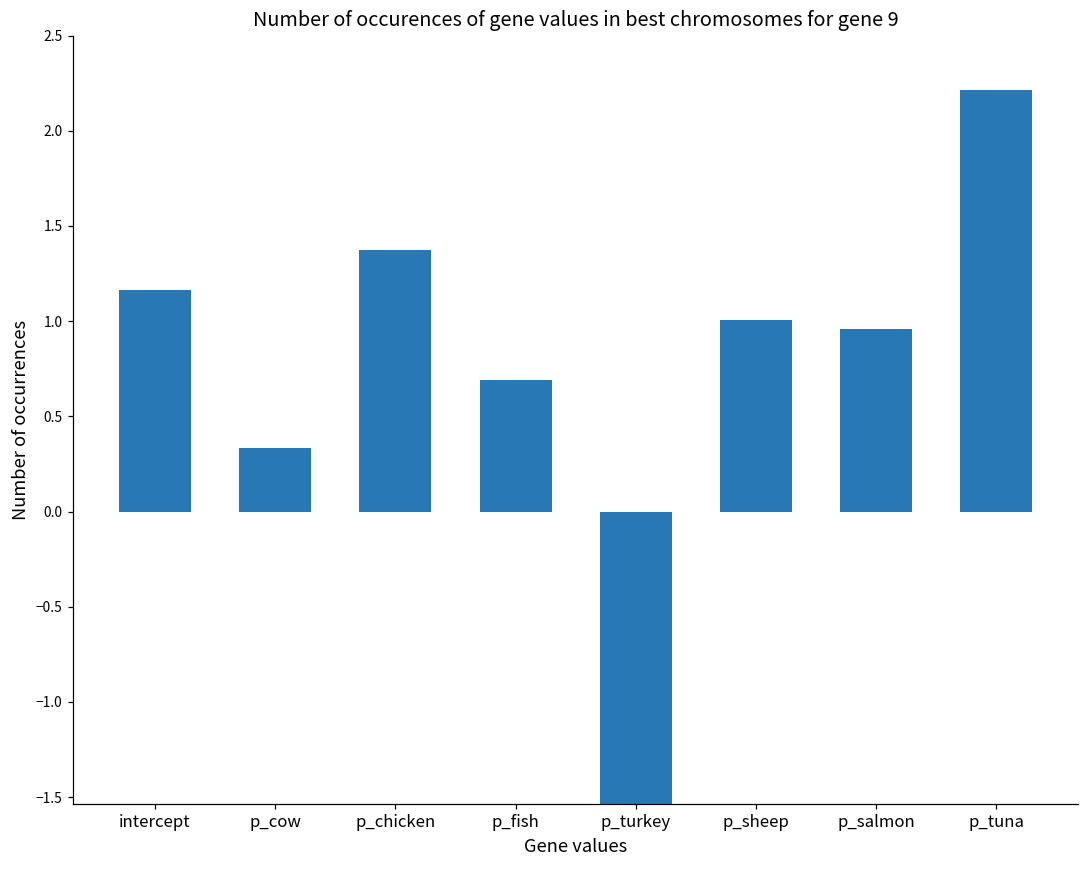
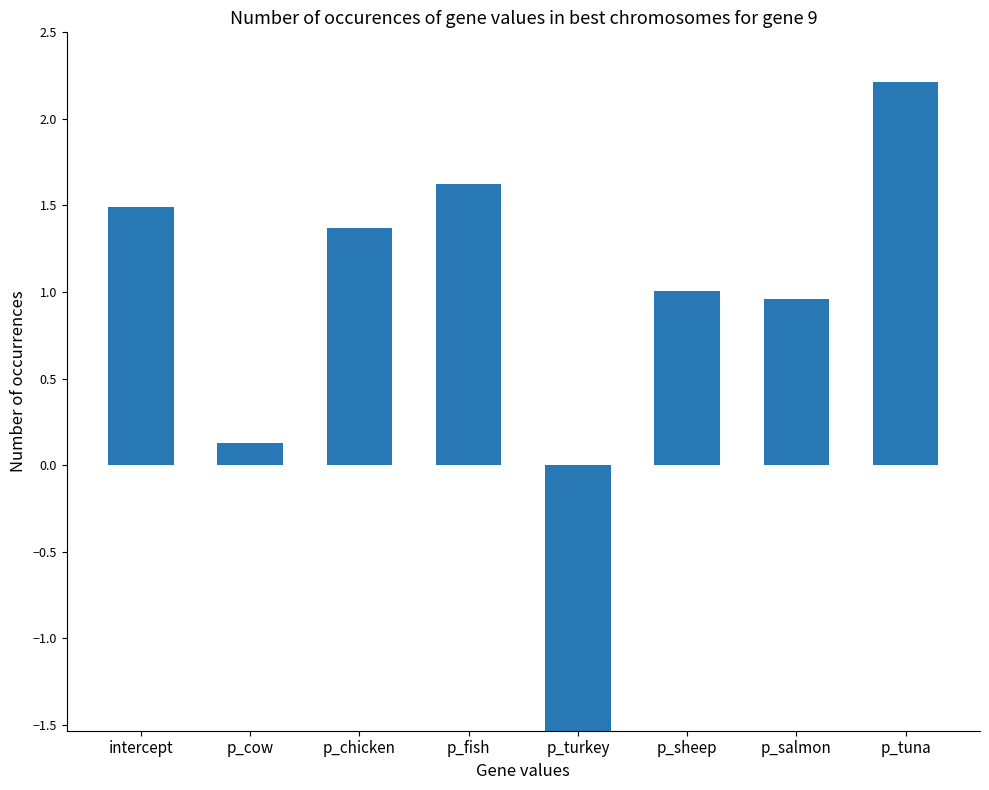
  {
-   "intercept": 1.16,
-   "p_cow": 0.33,
+   "intercept": 1.49,
+   "p_cow": 0.13,
    "p_chicken": 1.37,
-   "p_fish": 0.69,
+   "p_fish": 1.62,
    "p_turkey": -1.53,
    "p_sheep": 1.01,
    "p_salmon": 0.96,
    "p_tuna": 2.21
  }
